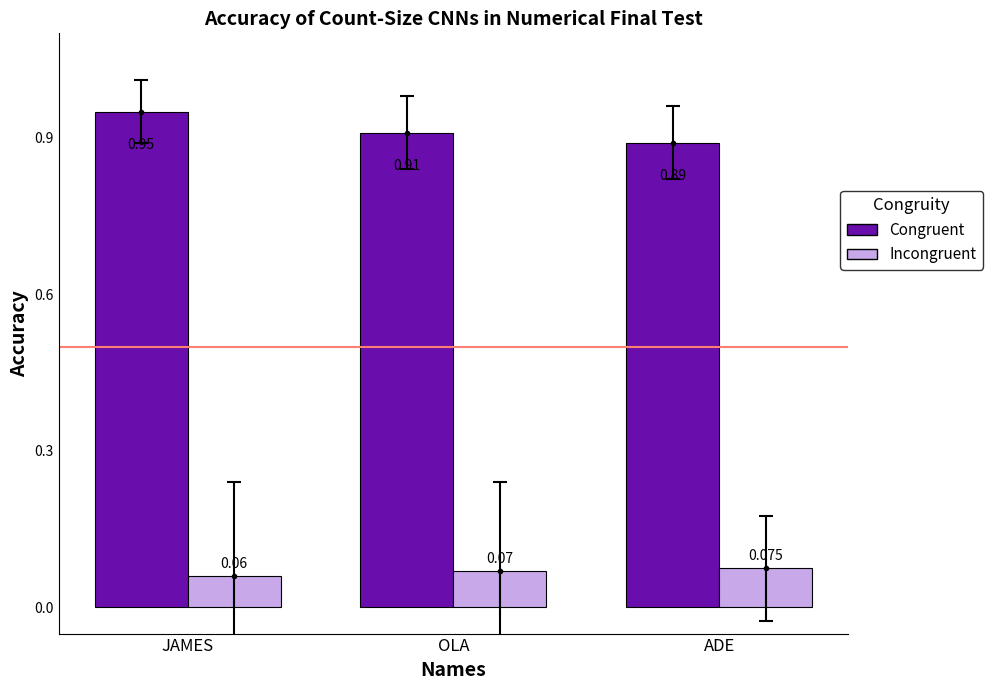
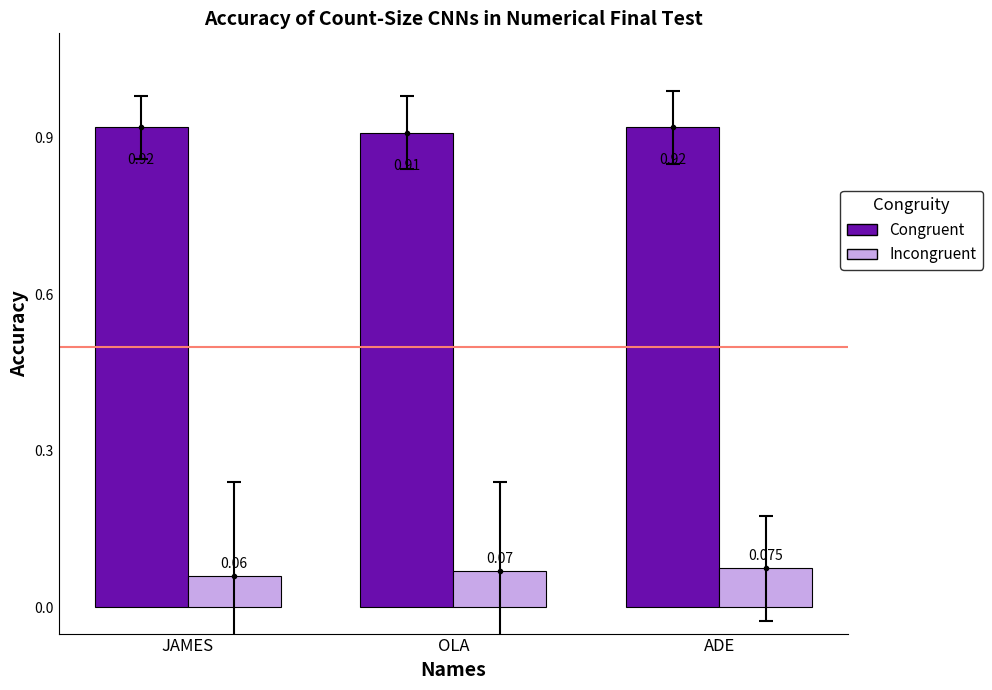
  {
    "Congruent": {
-     "JAMES": 0.95,
-     "ADE": 0.89
+     "JAMES": 0.92,
+     "ADE": 0.92
    },
    "Incongruent": {
      "JAMES": 0.06,
      "OLA": 0.07,
      "ADE": 0.075
    }
  }
